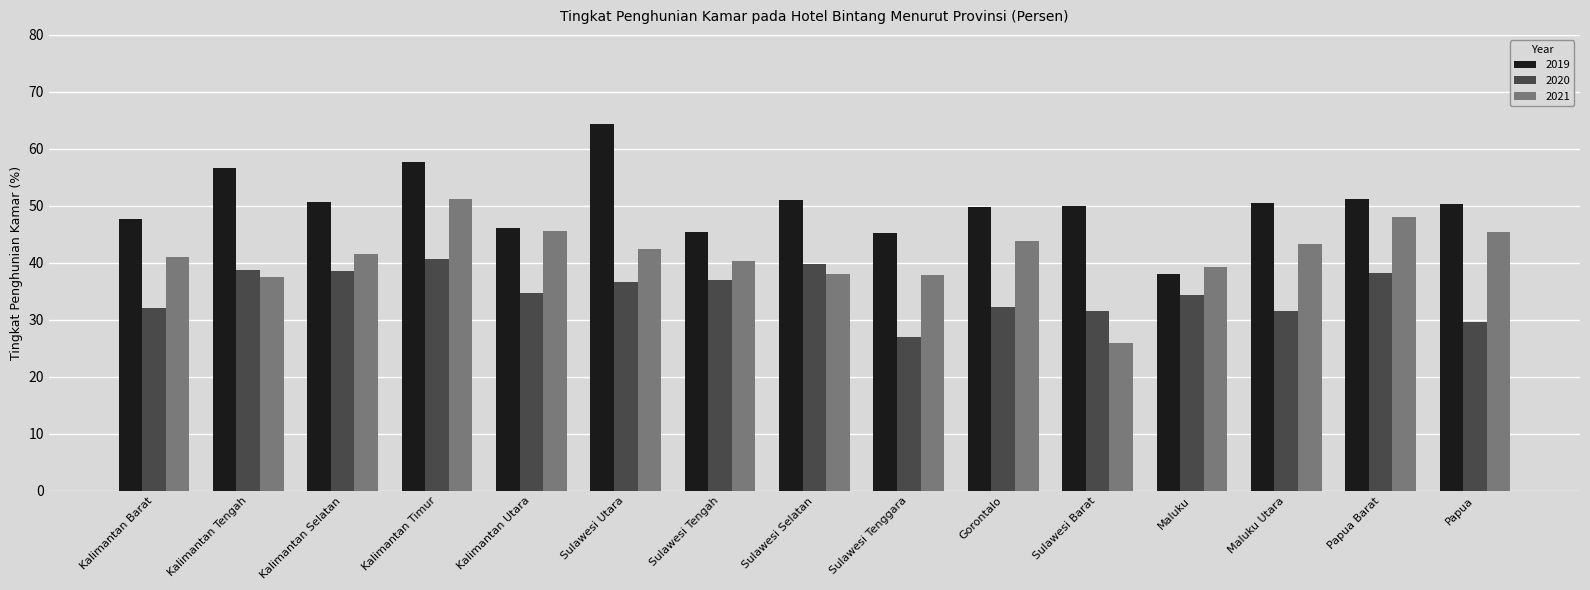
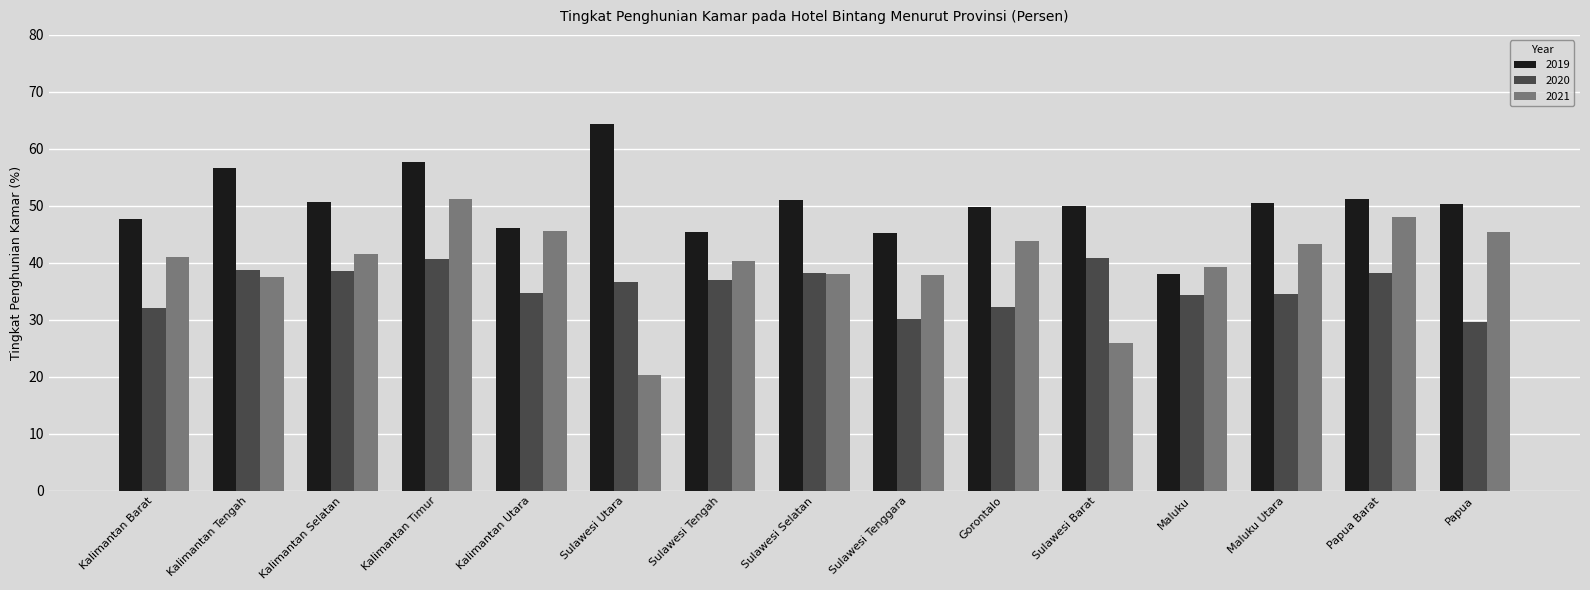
  {
    "2019": {
      "Kalimantan Barat": 48,
      "Kalimantan Tengah": 57,
      "Kalimantan Selatan": 51,
      "Kalimantan Timur": 58,
      "Kalimantan Utara": 46,
      "Sulawesi Utara": 64,
      "Sulawesi Tengah": 45,
      "Sulawesi Selatan": 51,
      "Sulawesi Tenggara": 45,
      "Gorontalo": 50,
      "Sulawesi Barat": 50,
      "Maluku": 38,
      "Maluku Utara": 50,
      "Papua Barat": 51,
      "Papua": 50
    },
    "2020": {
      "Kalimantan Barat": 32,
      "Kalimantan Tengah": 39,
      "Kalimantan Selatan": 39,
      "Kalimantan Timur": 41,
      "Kalimantan Utara": 35,
      "Sulawesi Utara": 37,
      "Sulawesi Tengah": 37,
-     "Sulawesi Selatan": 40,
-     "Sulawesi Tenggara": 27,
+     "Sulawesi Selatan": 38,
+     "Sulawesi Tenggara": 30,
      "Gorontalo": 32,
-     "Sulawesi Barat": 32,
+     "Sulawesi Barat": 41,
      "Maluku": 34,
-     "Maluku Utara": 32,
+     "Maluku Utara": 35,
      "Papua Barat": 38,
      "Papua": 30
    },
    "2021": {
      "Kalimantan Barat": 41,
      "Kalimantan Tengah": 38,
      "Kalimantan Selatan": 42,
      "Kalimantan Timur": 51,
      "Kalimantan Utara": 46,
-     "Sulawesi Utara": 42,
+     "Sulawesi Utara": 20,
      "Sulawesi Tengah": 40,
      "Sulawesi Selatan": 38,
      "Sulawesi Tenggara": 38,
      "Gorontalo": 44,
      "Sulawesi Barat": 26,
      "Maluku": 39,
      "Maluku Utara": 43,
      "Papua Barat": 48,
      "Papua": 45
    }
  }
